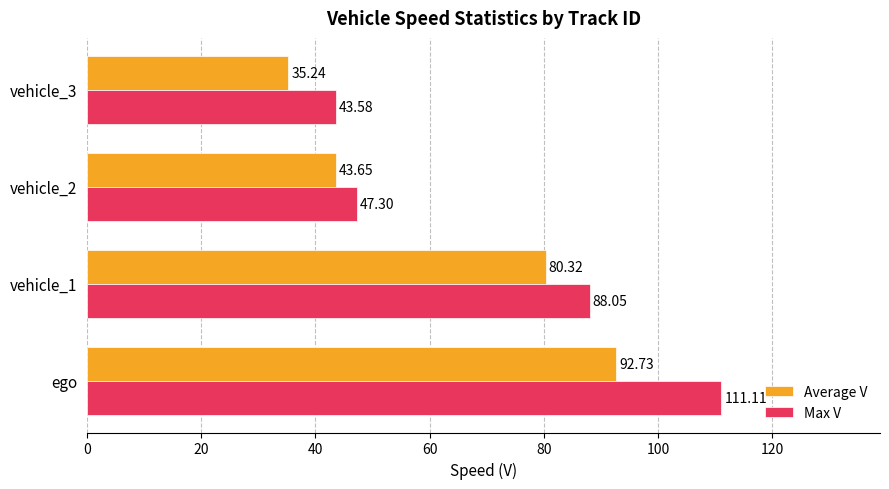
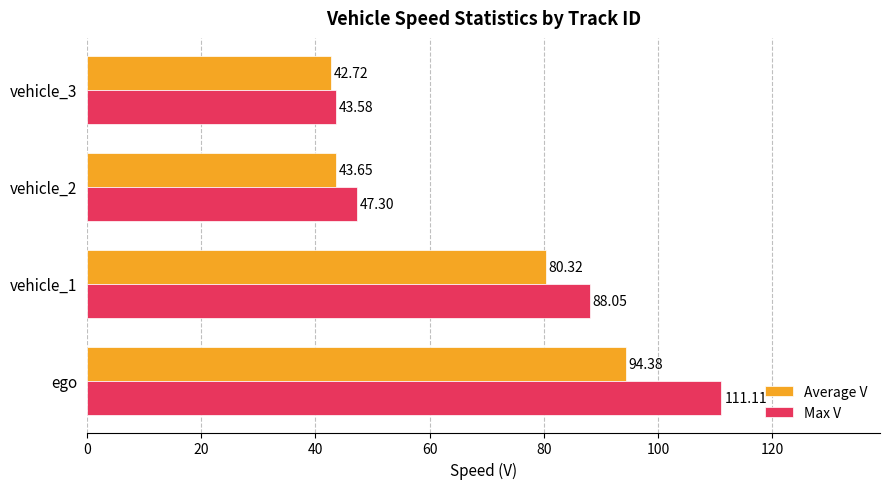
  {
    "Average V": {
-     "vehicle_3": 35.24,
+     "vehicle_3": 42.72,
      "vehicle_2": 43.65,
      "vehicle_1": 80.32,
-     "ego": 92.73
+     "ego": 94.38
    },
    "Max V": {
      "vehicle_3": 43.58,
      "vehicle_2": 47.30,
      "vehicle_1": 88.05,
      "ego": 111.11
    }
  }
